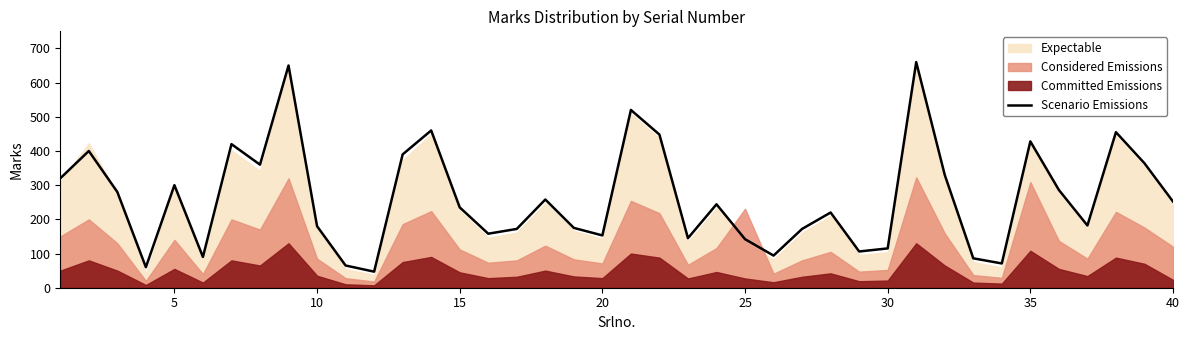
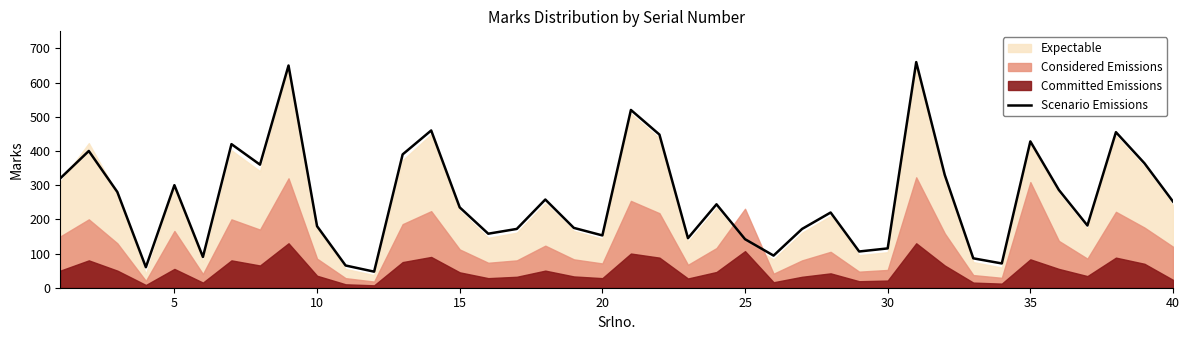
  {
    "Scenario Emissions": {
      "10": 180,
      "15": 240,
      "20": 150,
      "25": 140,
      "30": 120,
      "35": 430,
      "40": 250
    },
    "Expectable": {
      "10": 170,
      "15": 230,
      "20": 140,
      "25": 130,
      "30": 100,
      "35": 420,
      "40": 240
    },
    "Considered Emissions": {
-     "5": 140,
+     "5": 170,
      "10": 90,
      "15": 110,
      "20": 70,
      "25": 230,
      "30": 50,
      "35": 310,
      "40": 120
    },
    "Committed Emissions": {
      "5": 60,
      "10": 40,
      "15": 50,
      "20": 30,
-     "25": 30,
+     "25": 110,
      "30": 20,
-     "35": 110,
+     "35": 80,
      "40": 20
    }
  }
